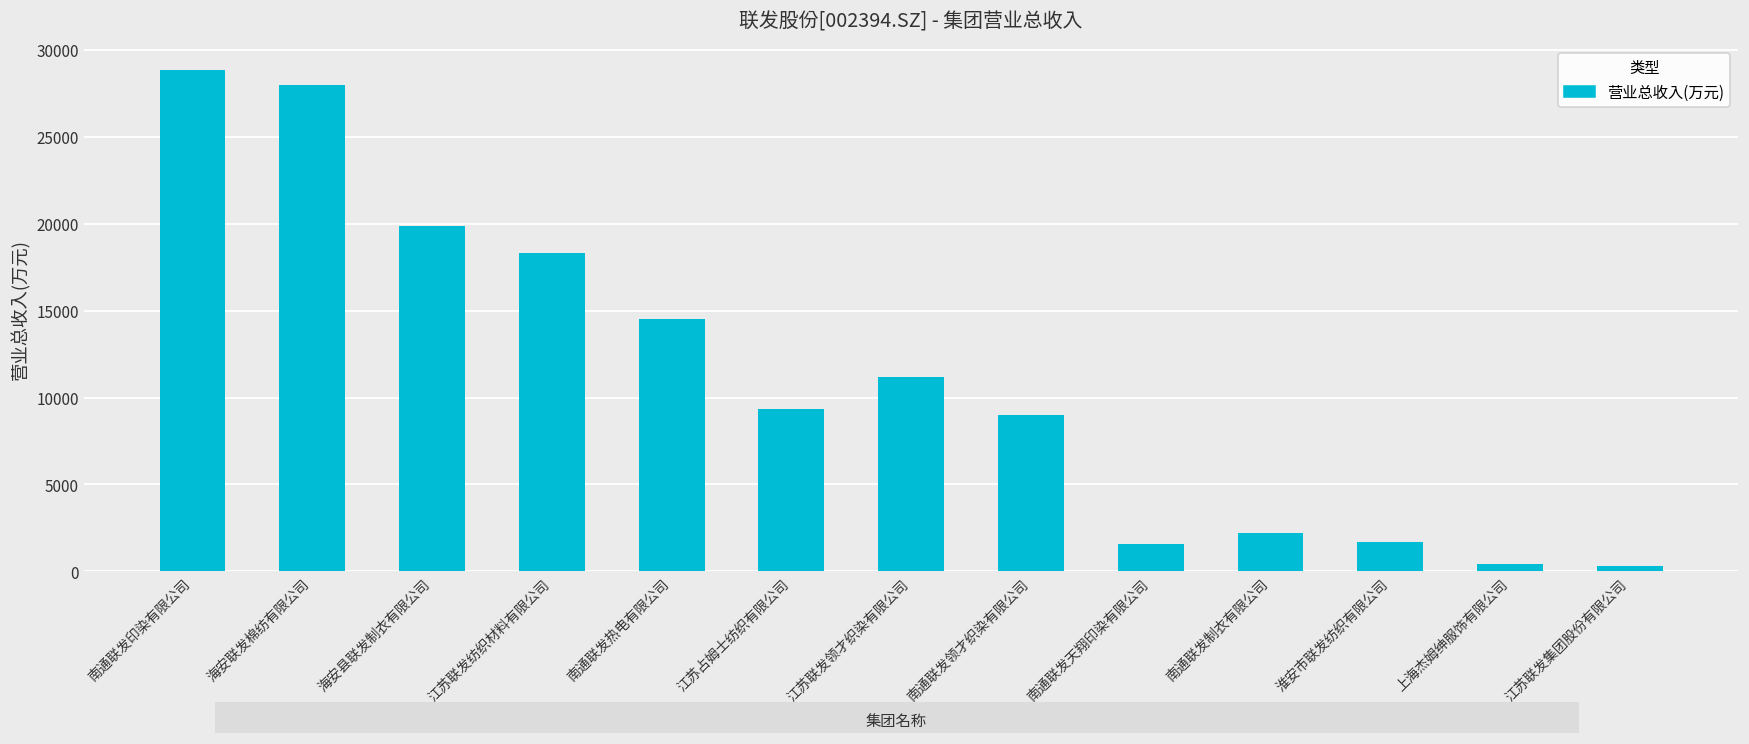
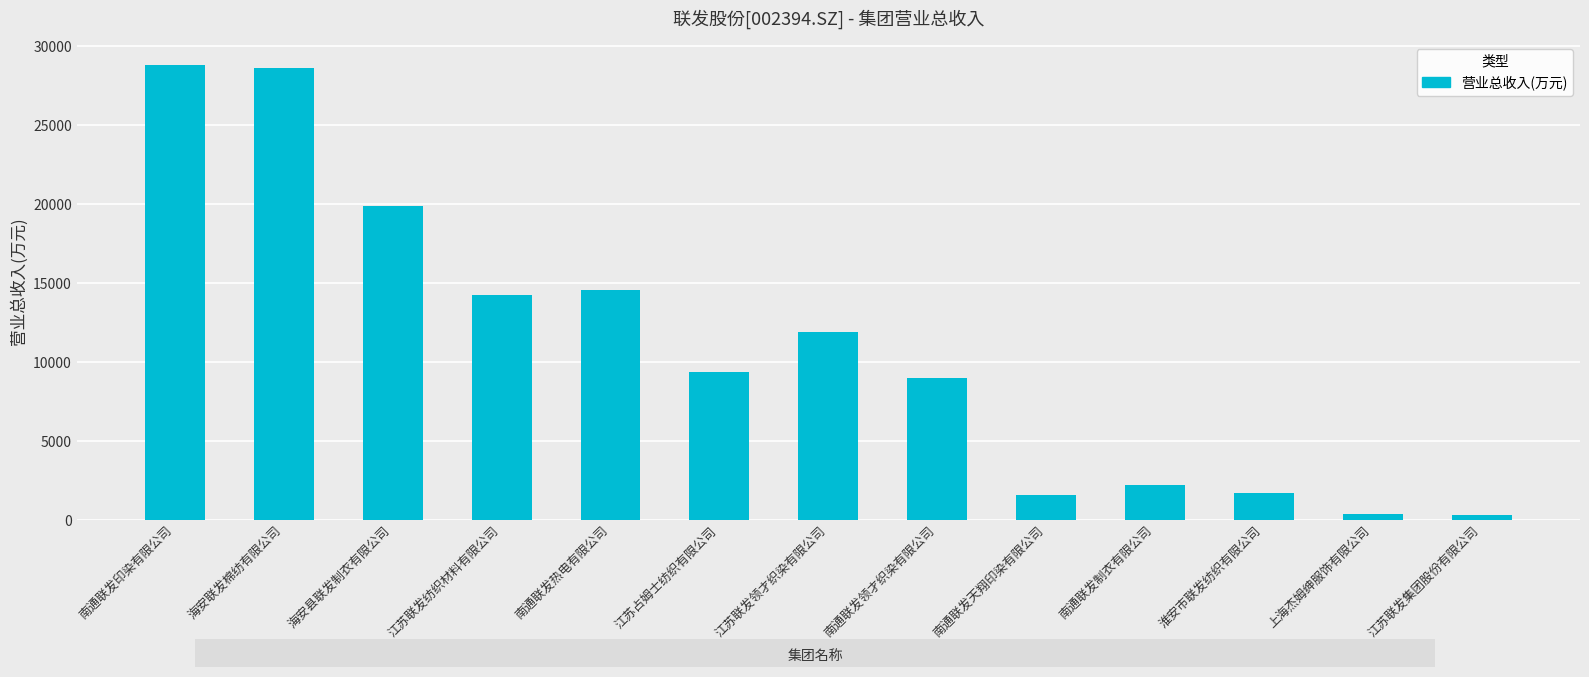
  {
    "南通联发印染有限公司": 28800,
-   "海安联发棉纺有限公司": 28000,
+   "海安联发棉纺有限公司": 28600,
    "海安县联发制衣有限公司": 19900,
-   "江苏联发纺织材料有限公司": 18300,
+   "江苏联发纺织材料有限公司": 14200,
    "南通联发热电有限公司": 14500,
    "江苏占姆士纺织有限公司": 9400,
-   "江苏联发领才织染有限公司": 11200,
+   "江苏联发领才织染有限公司": 11900,
    "南通联发领才织染有限公司": 9000,
    "南通联发天翔印染有限公司": 1600,
    "南通联发制衣有限公司": 2200,
    "淮安市联发纺织有限公司": 1700,
    "上海杰姆绅服饰有限公司": 400,
    "江苏联发集团股份有限公司": 300
  }
